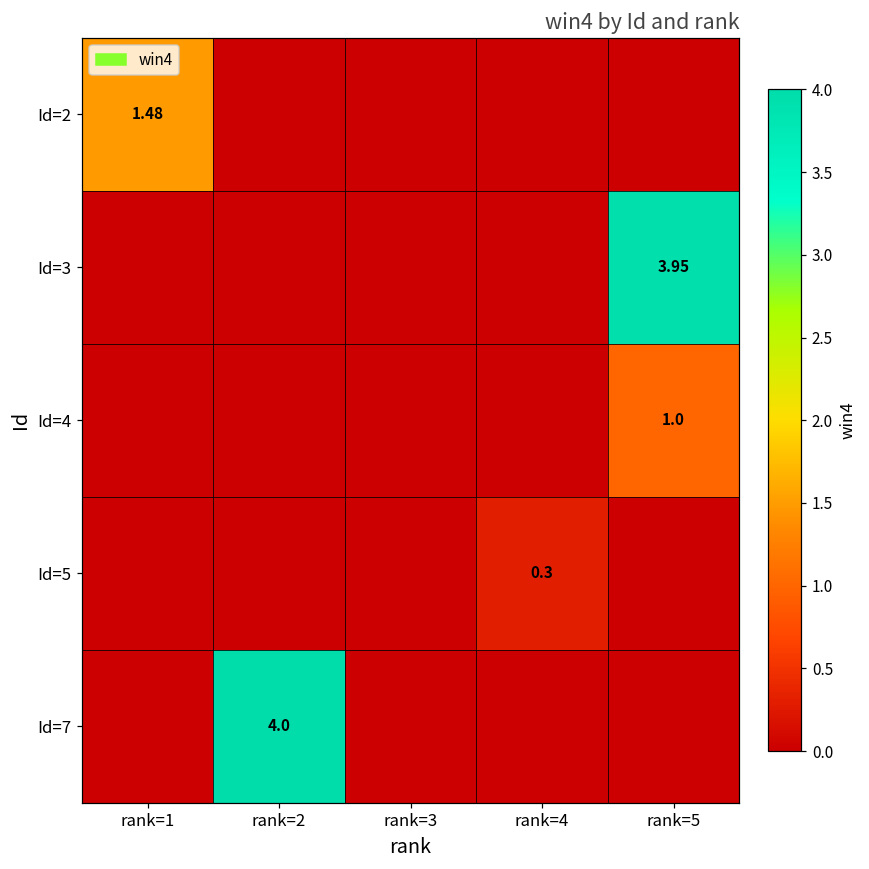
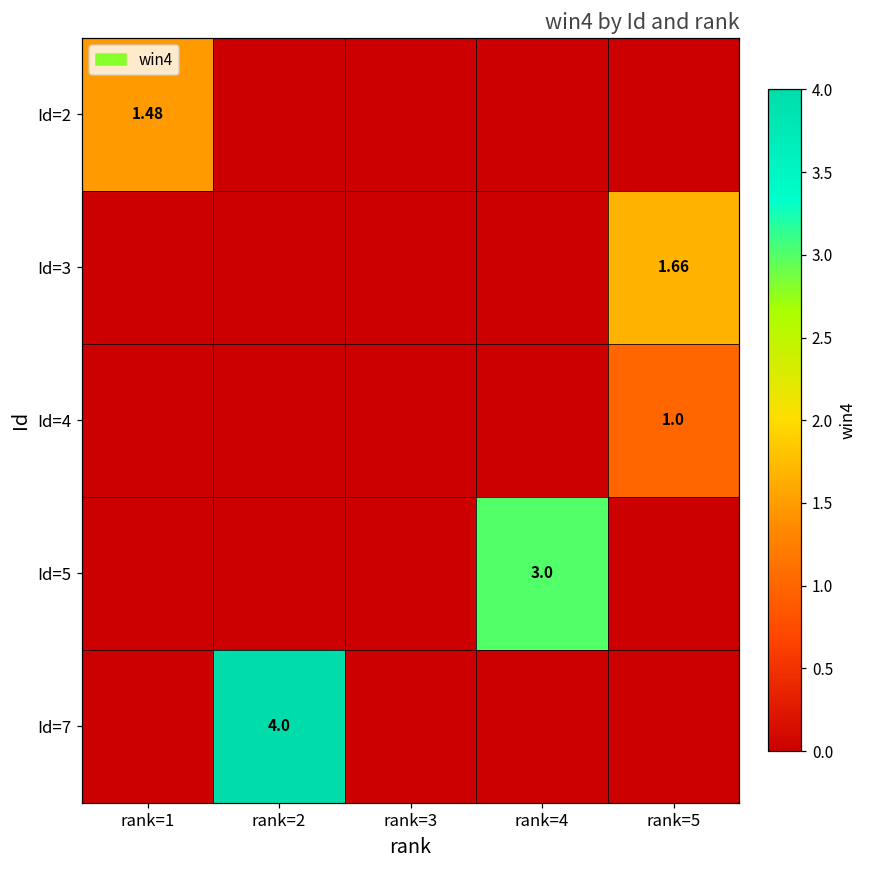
  {
    "Id=2": {
      "rank=1": 1.48
    },
    "Id=3": {
-     "rank=5": 3.95
+     "rank=5": 1.66
    },
    "Id=4": {
      "rank=5": 1.0
    },
    "Id=5": {
-     "rank=4": 0.3
+     "rank=4": 3.0
    },
    "Id=7": {
      "rank=2": 4.0
    }
  }
